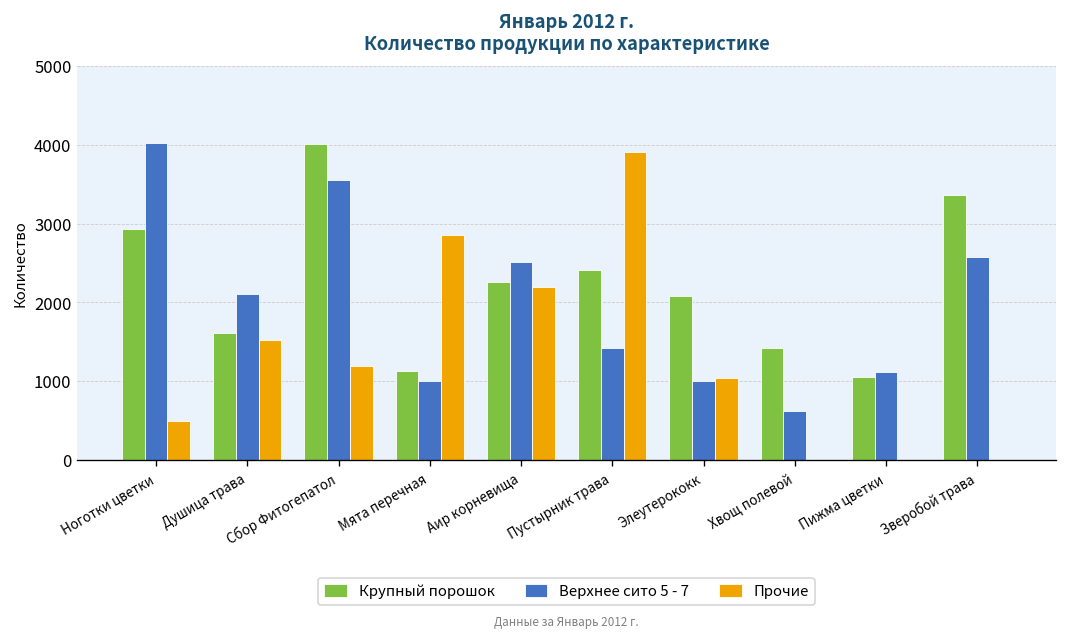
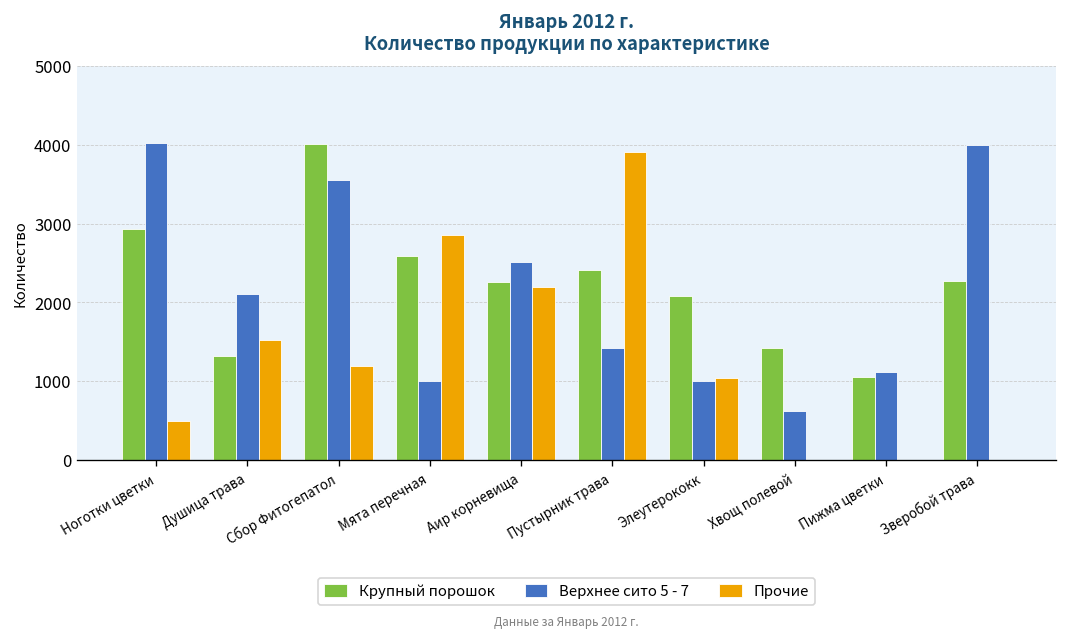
  {
    "Крупный порошок": {
      "Ноготки цветки": 2900,
-     "Душица трава": 1600,
+     "Душица трава": 1300,
      "Сбор Фитогепатол": 4000,
-     "Мята перечная": 1100,
+     "Мята перечная": 2600,
      "Аир корневища": 2300,
      "Пустырник трава": 2400,
      "Элеутерококк": 2100,
      "Хвощ полевой": 1400,
      "Пижма цветки": 1000,
-     "Зверобой трава": 3400
+     "Зверобой трава": 2300
    },
    "Верхнее сито 5 - 7": {
      "Ноготки цветки": 4000,
      "Душица трава": 2100,
      "Сбор Фитогепатол": 3600,
      "Мята перечная": 1000,
      "Аир корневища": 2500,
      "Пустырник трава": 1400,
      "Элеутерококк": 1000,
      "Хвощ полевой": 600,
      "Пижма цветки": 1100,
-     "Зверобой трава": 2600
+     "Зверобой трава": 4000
    },
    "Прочие": {
      "Ноготки цветки": 500,
      "Душица трава": 1500,
      "Сбор Фитогепатол": 1200,
      "Мята перечная": 2900,
      "Аир корневища": 2200,
      "Пустырник трава": 3900,
      "Элеутерококк": 1000,
      "Хвощ полевой": 0,
      "Пижма цветки": 0,
      "Зверобой трава": 0
    }
  }
